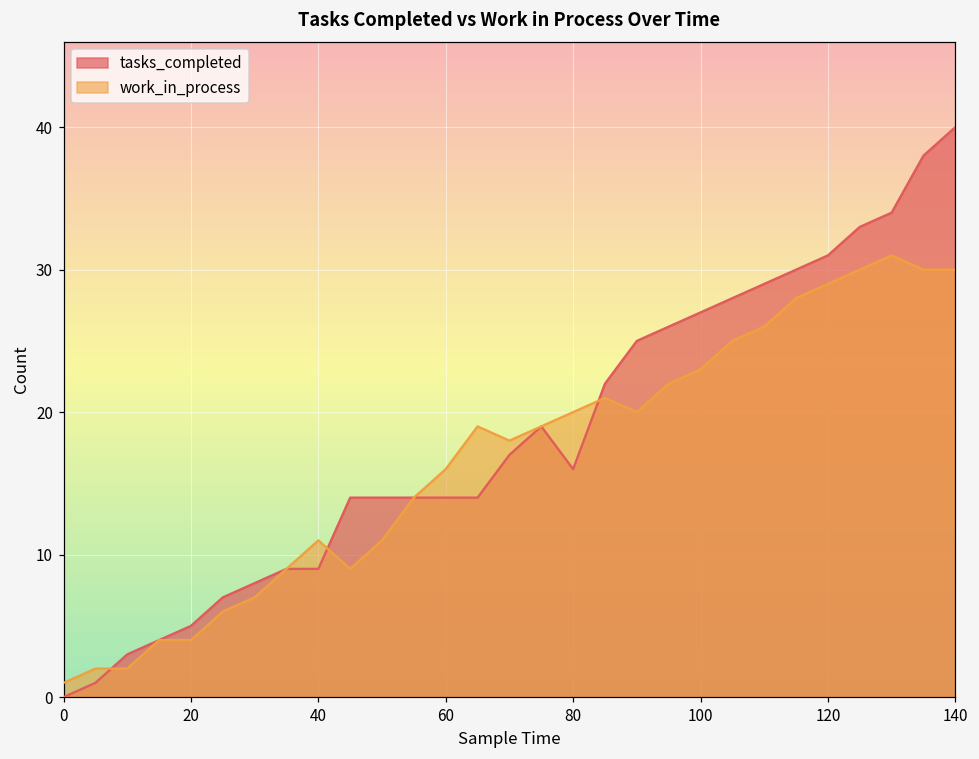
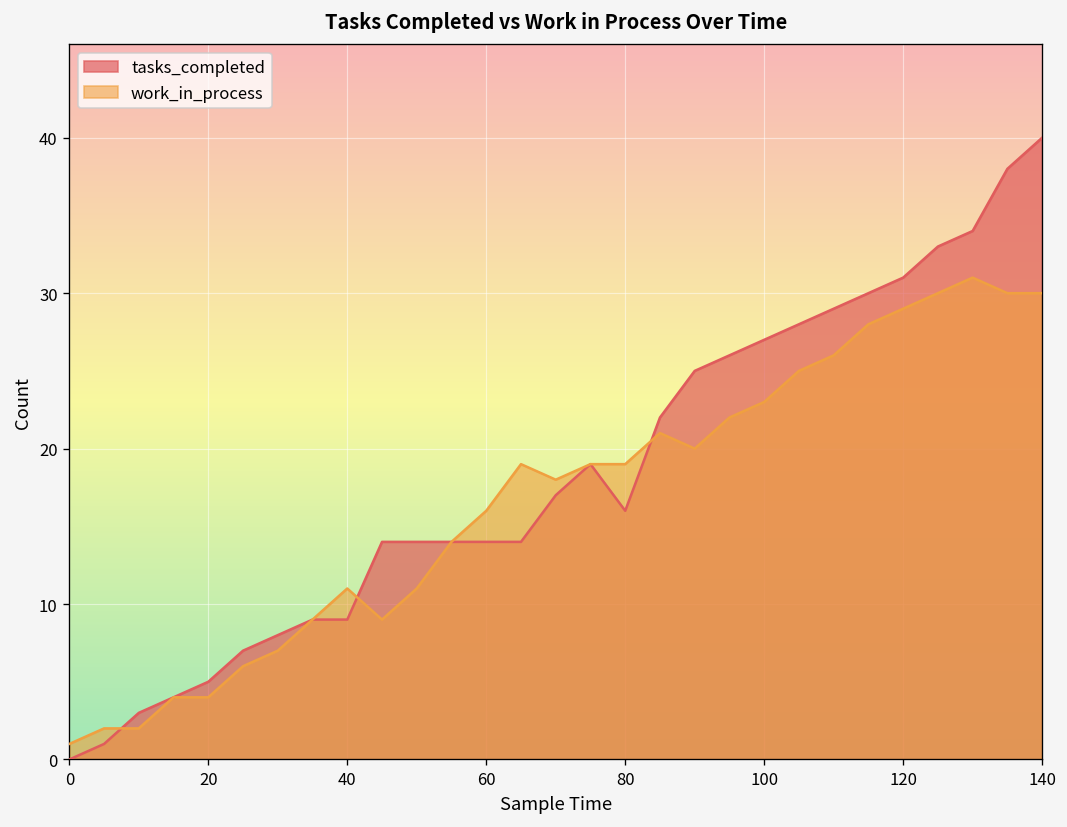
  {
    "tasks_completed": {
      "0": 0,
      "20": 5,
      "40": 9,
      "60": 14,
      "80": 16,
      "100": 27,
      "120": 31,
      "140": 40
    },
    "work_in_process": {
      "0": 1,
      "20": 4,
      "40": 11,
      "60": 16,
-     "80": 20,
+     "80": 19,
      "100": 23,
      "120": 29,
      "140": 30
    }
  }
